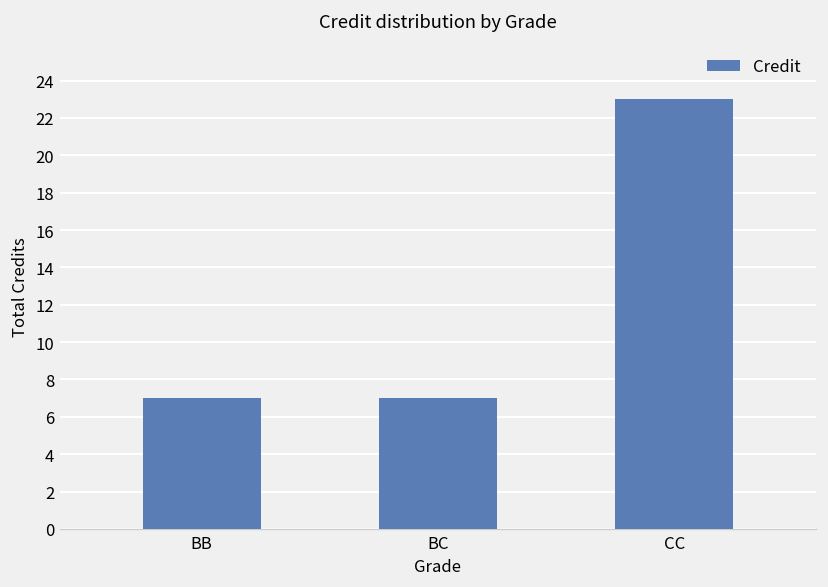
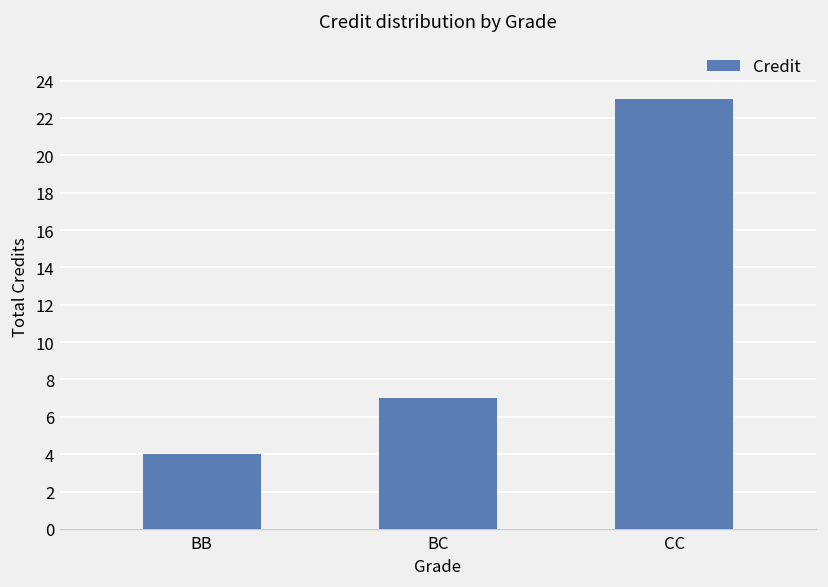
  {
-   "BB": 7,
+   "BB": 4,
    "BC": 7,
    "CC": 23
  }
